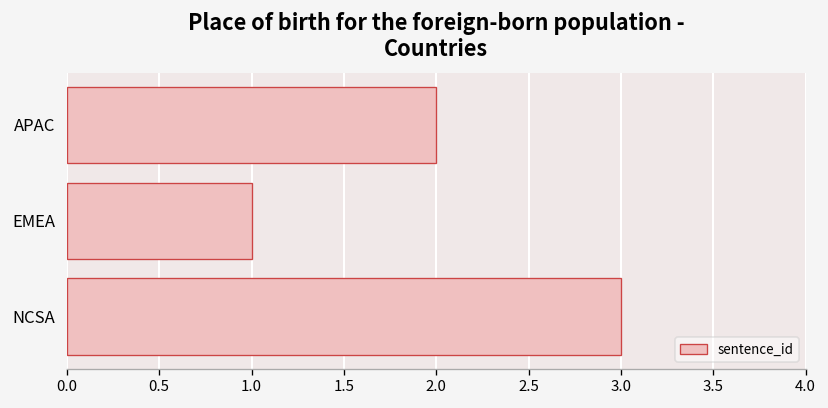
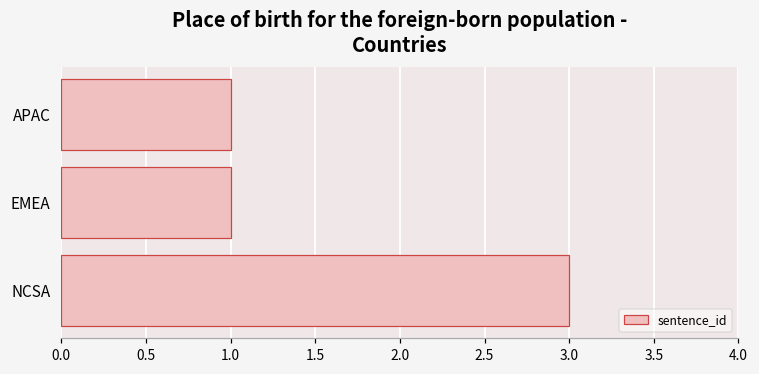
  {
-   "APAC": 2,
+   "APAC": 1,
    "EMEA": 1,
    "NCSA": 3
  }
